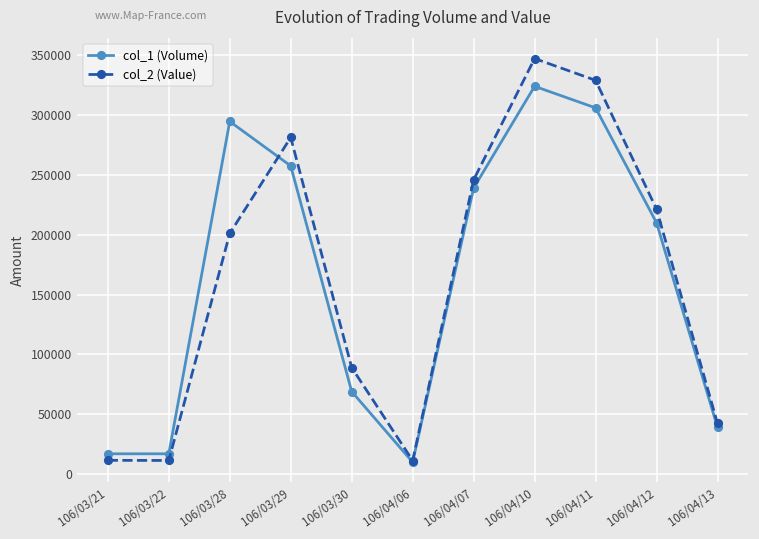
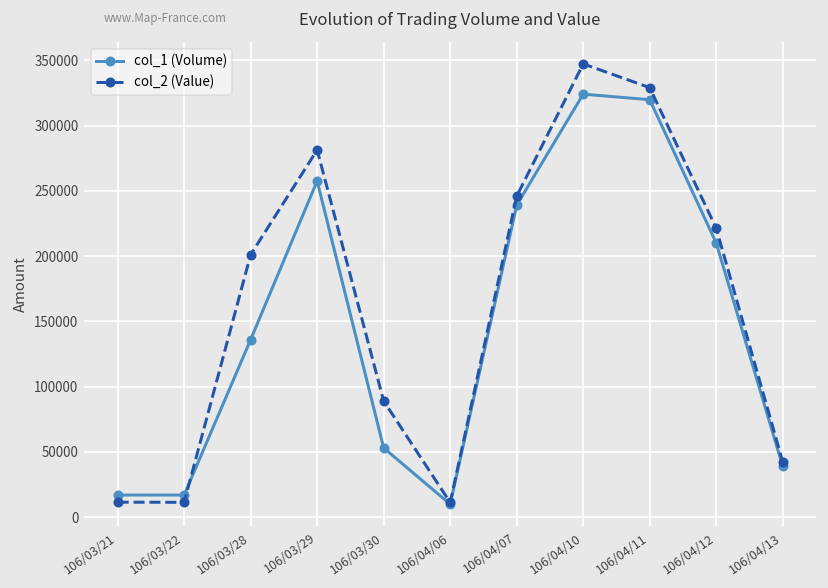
  {
    "col_1 (Volume)": {
      "106/03/21": 17000,
      "106/03/22": 17000,
-     "106/03/28": 295000,
+     "106/03/28": 136000,
      "106/03/29": 258000,
-     "106/03/30": 69000,
+     "106/03/30": 53000,
      "106/04/07": 239000,
      "106/04/10": 324000,
-     "106/04/11": 306000,
+     "106/04/11": 320000,
      "106/04/12": 210000,
      "106/04/13": 39000
    },
    "col_2 (Value)": {
      "106/03/21": 12000,
      "106/03/22": 11000,
      "106/03/28": 201000,
      "106/03/29": 281000,
      "106/03/30": 89000,
      "106/04/07": 246000,
      "106/04/10": 347000,
      "106/04/11": 329000,
      "106/04/12": 221000,
      "106/04/13": 42000
    }
  }
